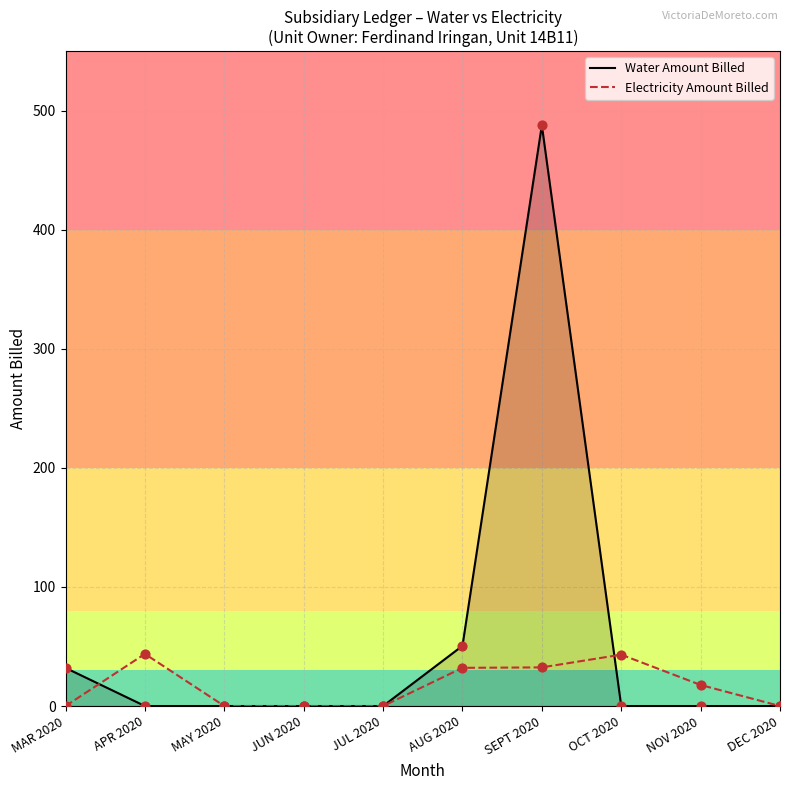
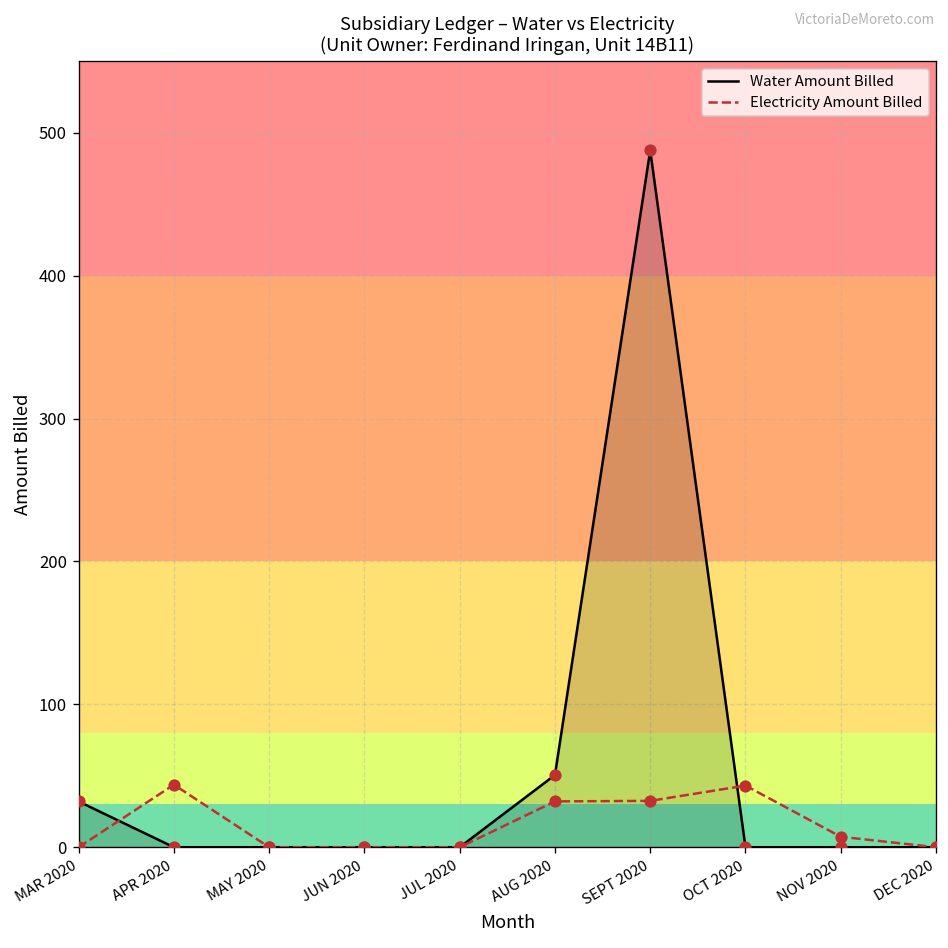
  {
    "Water Amount Billed": {
      "MAR 2020": 32,
      "APR 2020": 0,
      "AUG 2020": 51,
      "SEPT 2020": 488,
      "OCT 2020": 0,
      "NOV 2020": 0
    },
    "Electricity Amount Billed": {
      "MAR 2020": 0,
      "APR 2020": 44,
      "AUG 2020": 32,
      "SEPT 2020": 32,
      "OCT 2020": 43,
-     "NOV 2020": 18
+     "NOV 2020": 7
    }
  }
